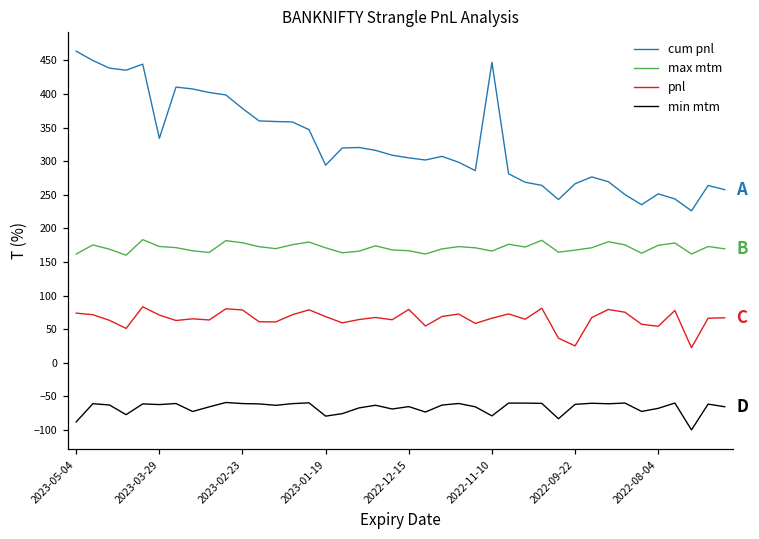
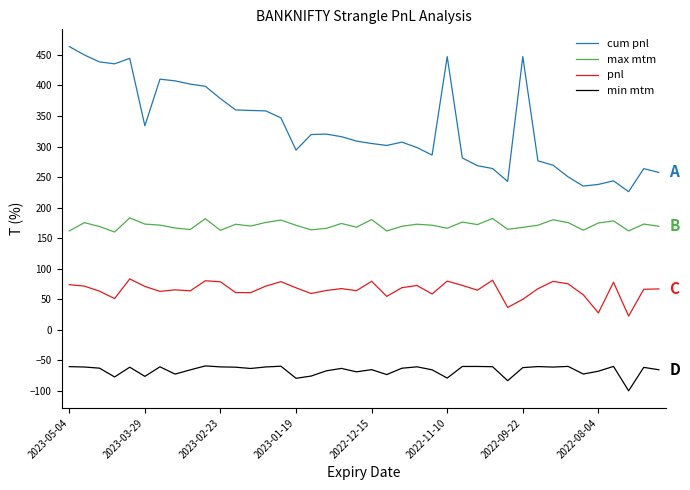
  {
    "cum pnl": {
      "2023-05-04": 460,
      "2023-03-29": 330,
      "2023-02-23": 380,
      "2023-01-19": 290,
      "2022-12-15": 310,
      "2022-11-10": 450,
-     "2022-09-22": 270,
-     "2022-08-04": 250
+     "2022-09-22": 450,
+     "2022-08-04": 240
    },
    "max mtm": {
      "2023-05-04": 160,
      "2023-03-29": 170,
-     "2023-02-23": 180,
+     "2023-02-23": 160,
      "2023-01-19": 170,
-     "2022-12-15": 170,
+     "2022-12-15": 180,
      "2022-11-10": 170,
      "2022-09-22": 170,
      "2022-08-04": 170
    },
    "pnl": {
      "2023-05-04": 70,
      "2023-03-29": 70,
      "2023-02-23": 80,
      "2023-01-19": 70,
      "2022-12-15": 80,
-     "2022-11-10": 70,
-     "2022-09-22": 30,
-     "2022-08-04": 50
+     "2022-11-10": 80,
+     "2022-09-22": 50,
+     "2022-08-04": 30
    },
    "min mtm": {
-     "2023-05-04": -90,
-     "2023-03-29": -60,
+     "2023-05-04": -60,
+     "2023-03-29": -80,
      "2023-02-23": -60,
      "2023-01-19": -80,
      "2022-12-15": -70,
      "2022-11-10": -80,
      "2022-09-22": -60,
      "2022-08-04": -70
    }
  }
